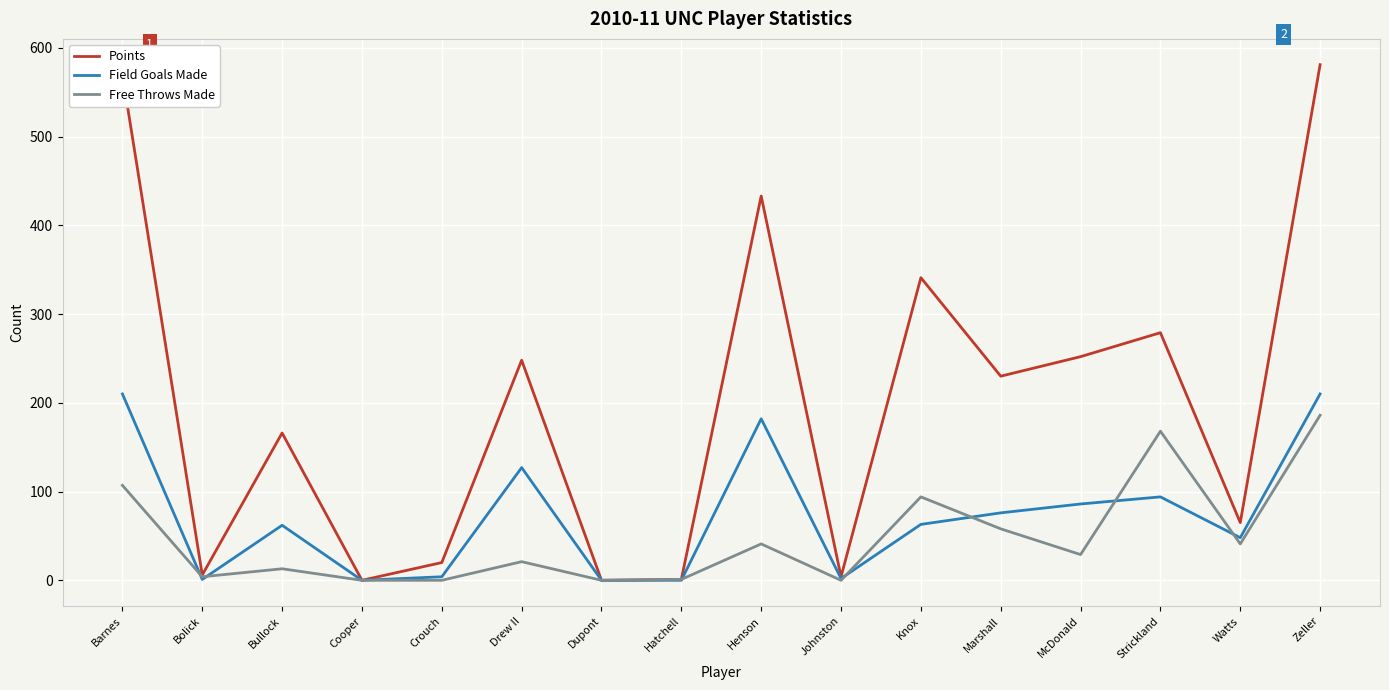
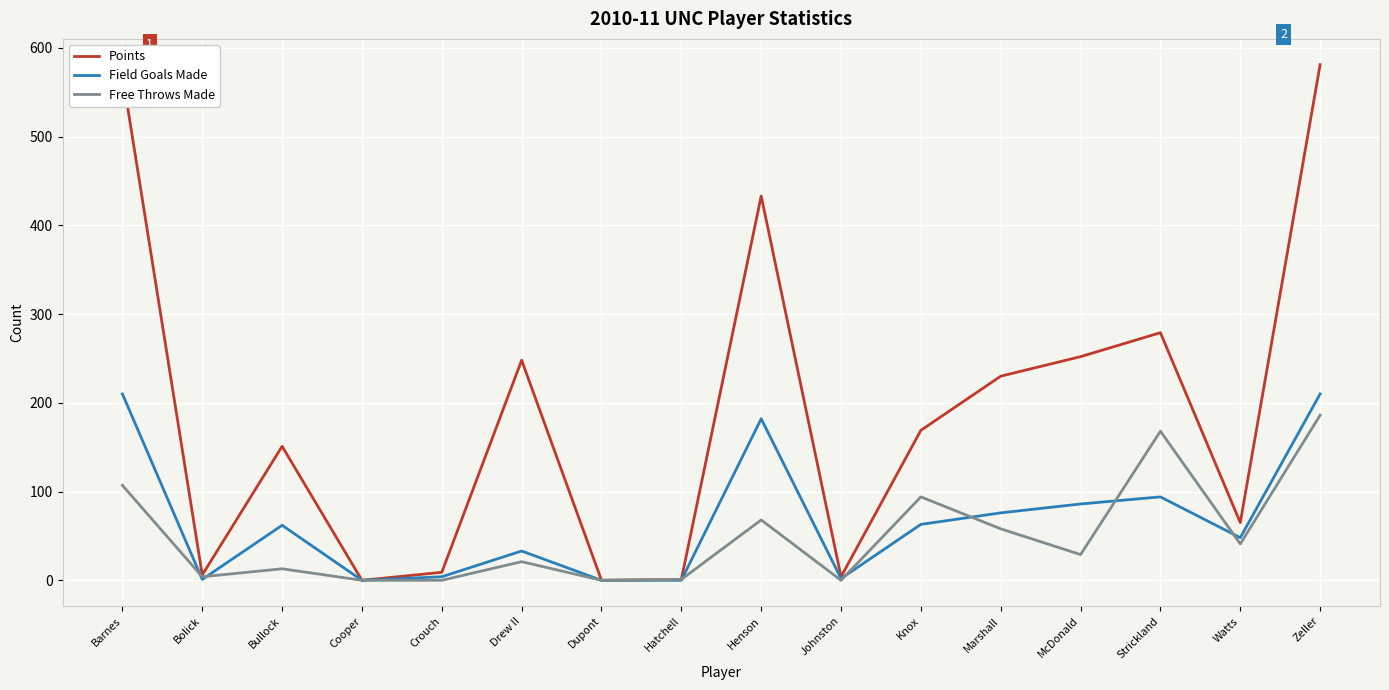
  {
    "Points": {
-     "Bullock": 170,
-     "Crouch": 20,
+     "Bullock": 150,
+     "Crouch": 10,
      "Drew II": 250,
      "Henson": 430,
-     "Knox": 340,
+     "Knox": 170,
      "Marshall": 230,
      "McDonald": 250,
      "Strickland": 280,
      "Watts": 70,
      "Zeller": 580
    },
    "Field Goals Made": {
      "Barnes": 210,
      "Bolick": 0,
      "Bullock": 60,
      "Crouch": 0,
-     "Drew II": 130,
+     "Drew II": 30,
      "Henson": 180,
      "Knox": 60,
      "Marshall": 80,
      "McDonald": 90,
      "Strickland": 90,
      "Watts": 50,
      "Zeller": 210
    },
    "Free Throws Made": {
      "Barnes": 110,
      "Bullock": 10,
      "Crouch": 0,
      "Drew II": 20,
-     "Henson": 40,
+     "Henson": 70,
      "Knox": 90,
      "Marshall": 60,
      "McDonald": 30,
      "Strickland": 170,
      "Watts": 40,
      "Zeller": 190
    }
  }
